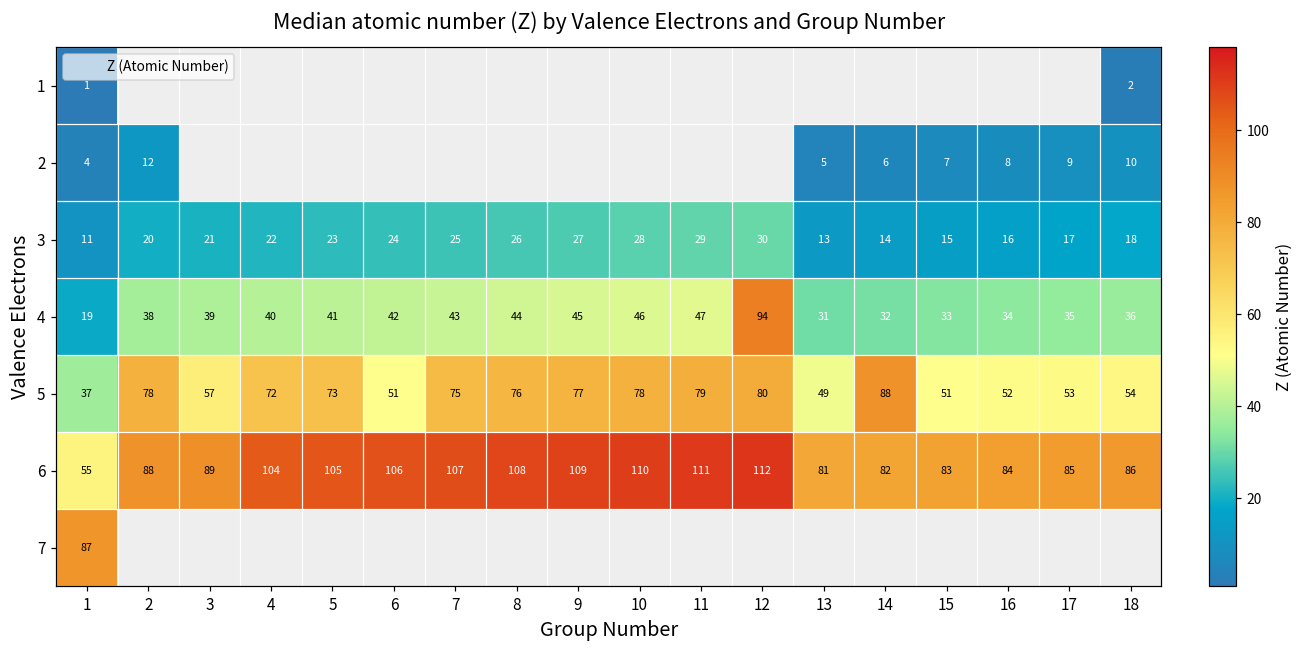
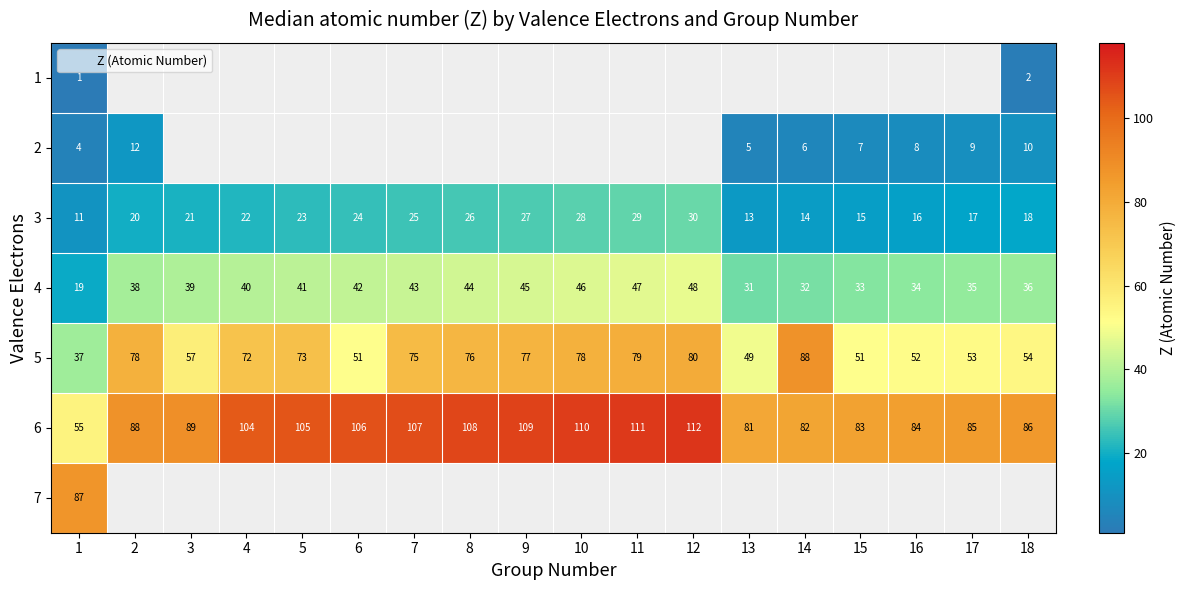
  {
    "1": {
      "1": 1,
      "18": 2
    },
    "2": {
      "1": 4,
      "2": 12,
      "13": 5,
      "14": 6,
      "15": 7,
      "16": 8,
      "17": 9,
      "18": 10
    },
    "3": {
      "1": 11,
      "2": 20,
      "3": 21,
      "4": 22,
      "5": 23,
      "6": 24,
      "7": 25,
      "8": 26,
      "9": 27,
      "10": 28,
      "11": 29,
      "12": 30,
      "13": 13,
      "14": 14,
      "15": 15,
      "16": 16,
      "17": 17,
      "18": 18
    },
    "4": {
      "1": 19,
      "2": 38,
      "3": 39,
      "4": 40,
      "5": 41,
      "6": 42,
      "7": 43,
      "8": 44,
      "9": 45,
      "10": 46,
      "11": 47,
-     "12": 94,
+     "12": 48,
      "13": 31,
      "14": 32,
      "15": 33,
      "16": 34,
      "17": 35,
      "18": 36
    },
    "5": {
      "1": 37,
      "2": 78,
      "3": 57,
      "4": 72,
      "5": 73,
      "6": 51,
      "7": 75,
      "8": 76,
      "9": 77,
      "10": 78,
      "11": 79,
      "12": 80,
      "13": 49,
      "14": 88,
      "15": 51,
      "16": 52,
      "17": 53,
      "18": 54
    },
    "6": {
      "1": 55,
      "2": 88,
      "3": 89,
      "4": 104,
      "5": 105,
      "6": 106,
      "7": 107,
      "8": 108,
      "9": 109,
      "10": 110,
      "11": 111,
      "12": 112,
      "13": 81,
      "14": 82,
      "15": 83,
      "16": 84,
      "17": 85,
      "18": 86
    },
    "7": {
      "1": 87
    }
  }
